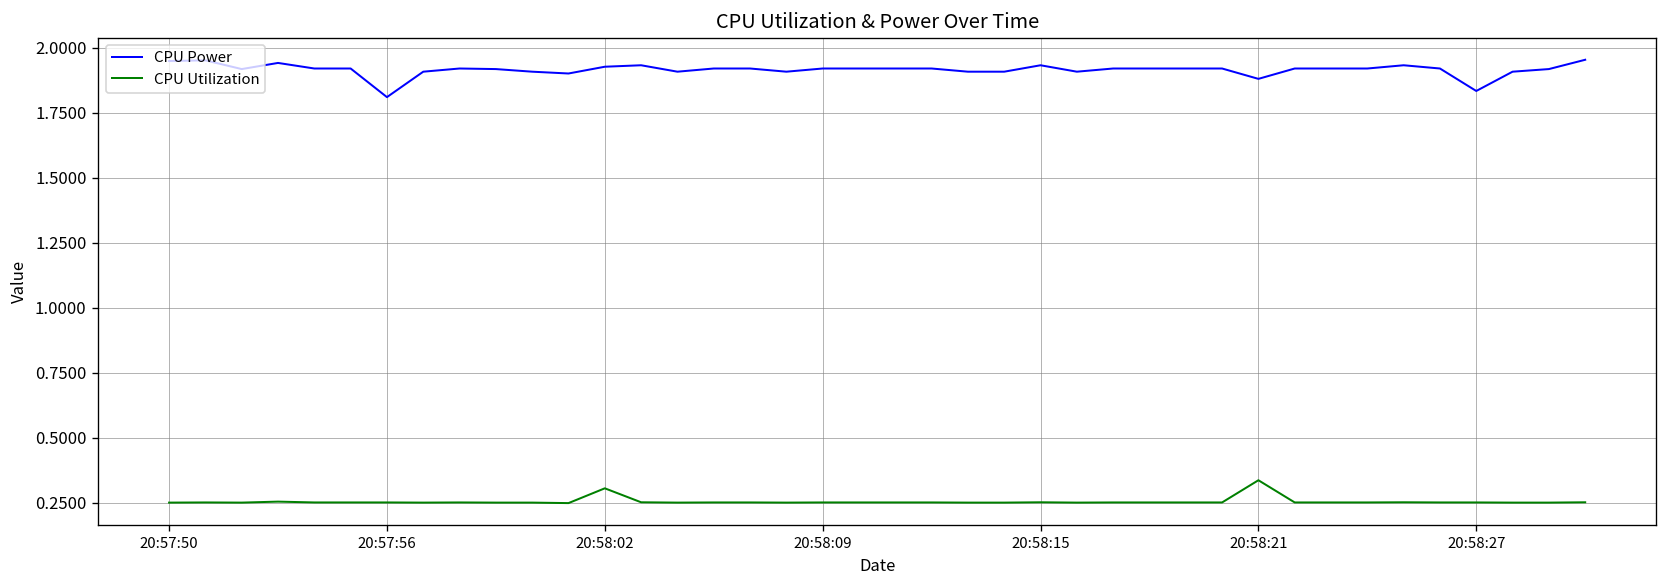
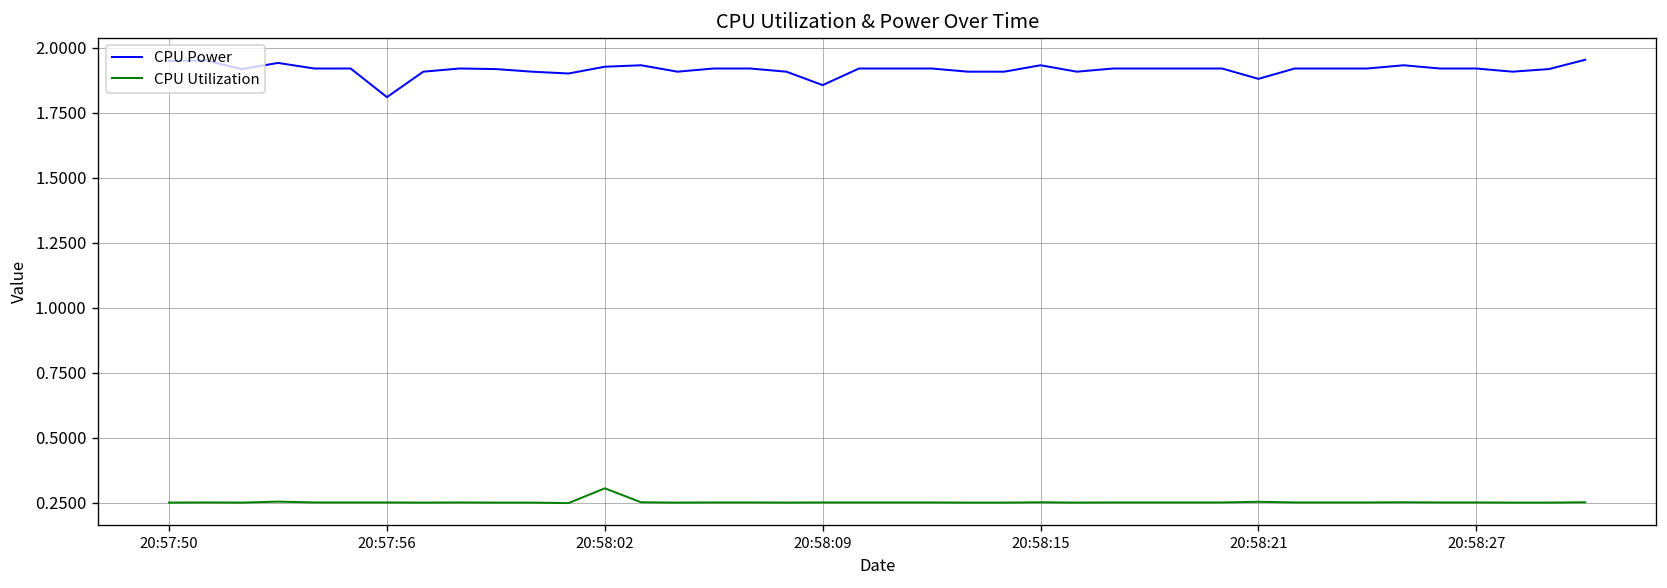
  {
    "CPU Power": {
      "20:57:56": 1.81,
      "20:58:02": 1.93,
-     "20:58:09": 1.92,
+     "20:58:09": 1.86,
      "20:58:15": 1.93,
      "20:58:21": 1.88,
-     "20:58:27": 1.83
+     "20:58:27": 1.92
    },
    "CPU Utilization": {
      "20:57:50": 0.25,
      "20:57:56": 0.25,
      "20:58:02": 0.31,
      "20:58:09": 0.25,
      "20:58:15": 0.25,
-     "20:58:21": 0.34,
+     "20:58:21": 0.25,
      "20:58:27": 0.25
    }
  }
